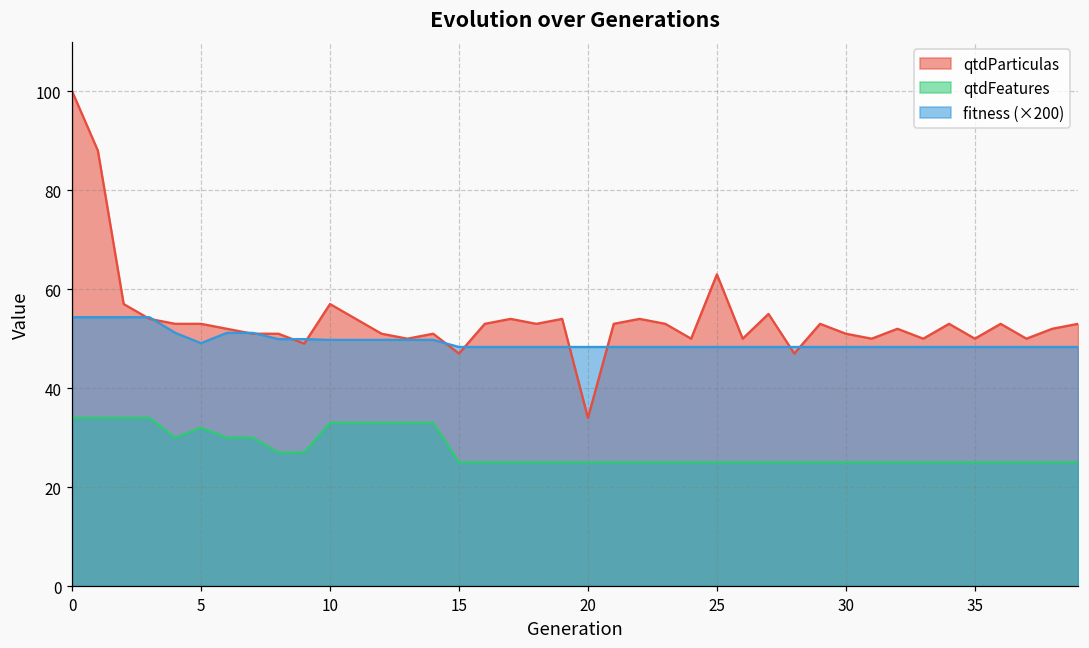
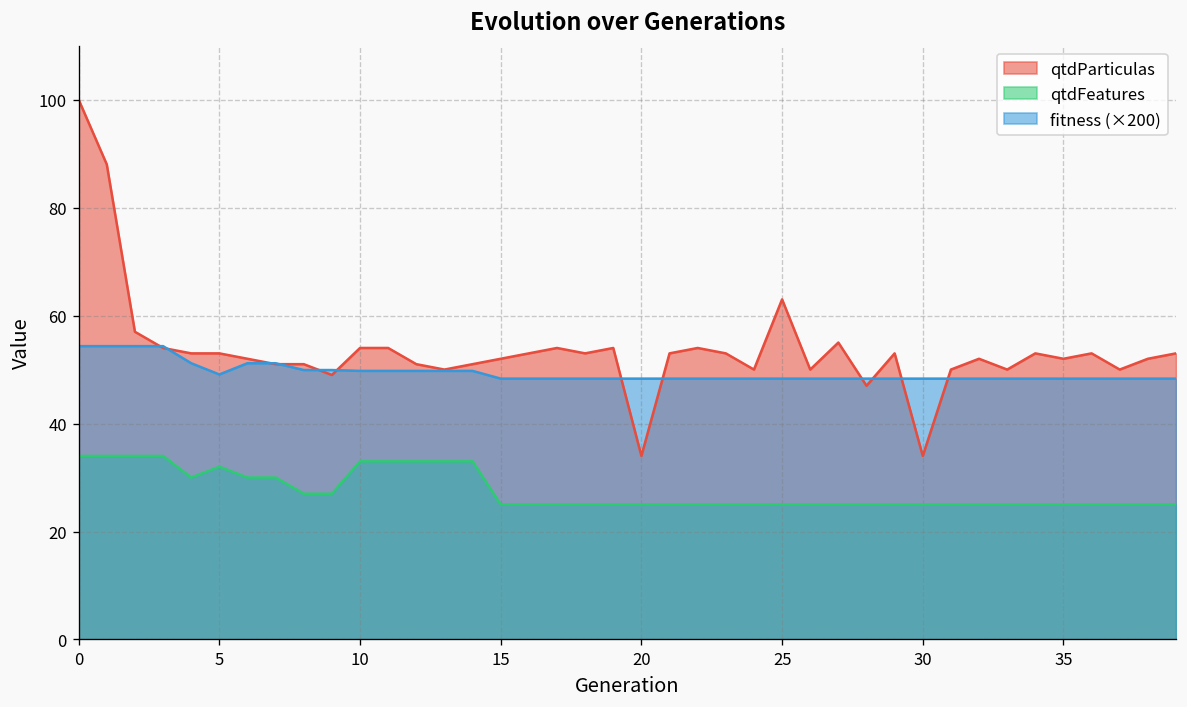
  {
    "qtdParticulas": {
      "0": 100,
      "5": 53,
-     "10": 57,
-     "15": 47,
+     "10": 54,
+     "15": 52,
      "20": 34,
      "25": 63,
-     "30": 51,
-     "35": 50
+     "30": 34,
+     "35": 52
    },
    "qtdFeatures": {
      "0": 34,
      "5": 32,
      "10": 33,
      "15": 25,
      "20": 25,
      "25": 25,
      "30": 25,
      "35": 25
    },
    "fitness (×200)": {
      "0": 54,
      "5": 49,
      "10": 50,
      "15": 48,
      "20": 48,
      "25": 48,
      "30": 48,
      "35": 48
    }
  }
